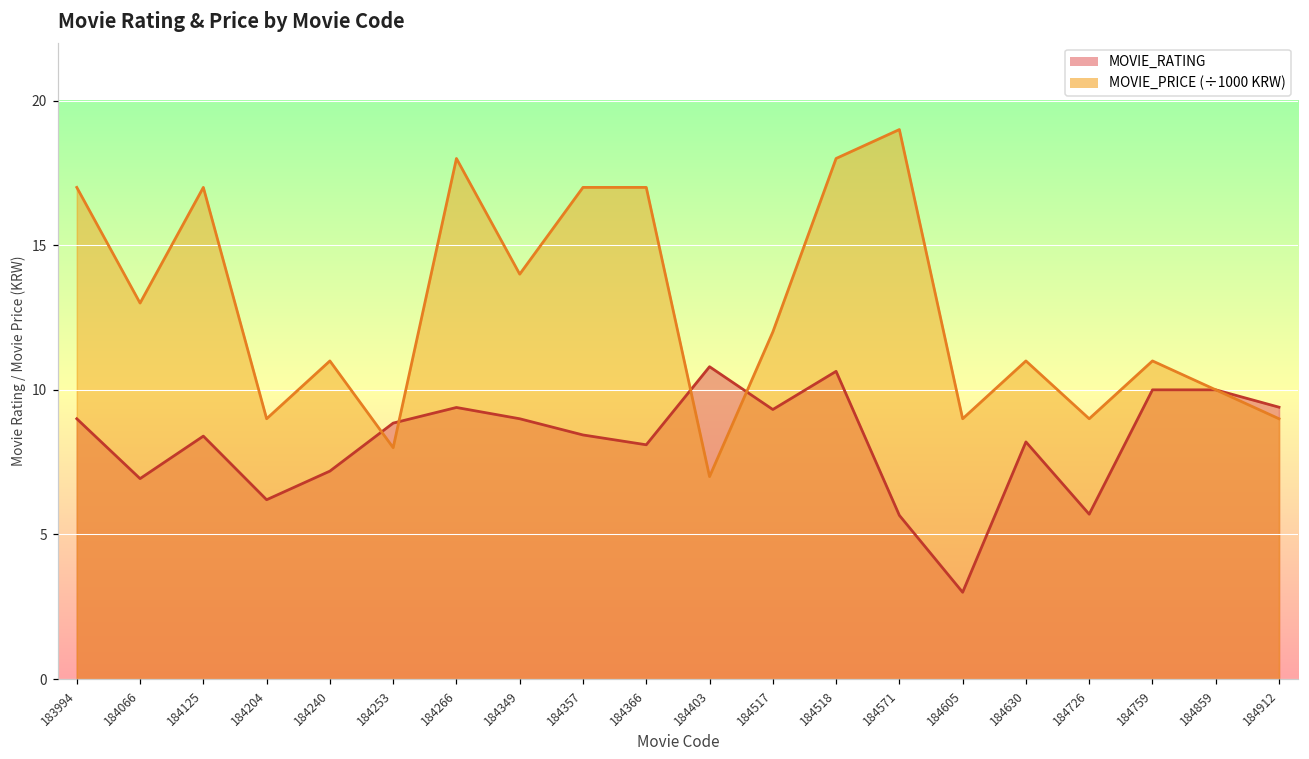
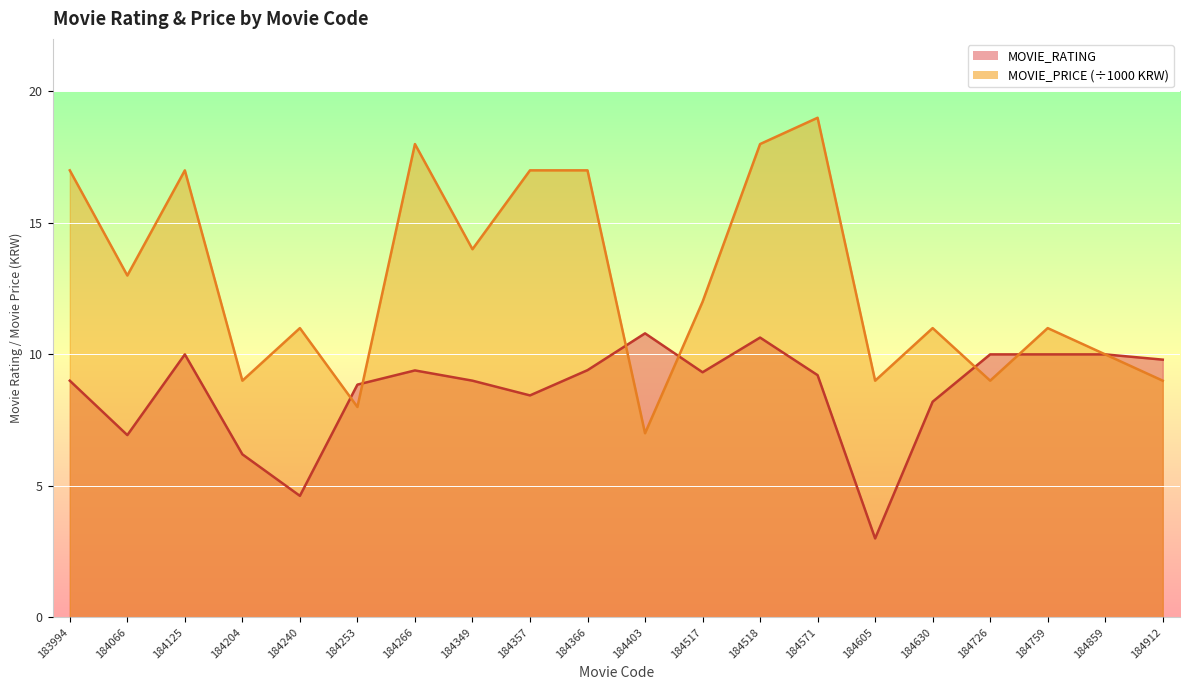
  {
    "MOVIE_RATING": {
      "183994": 9.0,
      "184066": 6.9,
-     "184125": 8.4,
+     "184125": 10.0,
      "184204": 6.2,
-     "184240": 7.2,
+     "184240": 4.6,
      "184253": 8.9,
      "184266": 9.4,
      "184349": 9.0,
      "184357": 8.4,
-     "184366": 8.1,
+     "184366": 9.4,
      "184403": 10.8,
      "184517": 9.3,
      "184518": 10.6,
-     "184571": 5.7,
+     "184571": 9.2,
      "184605": 3.0,
      "184630": 8.2,
-     "184726": 5.7,
+     "184726": 10.0,
      "184759": 10.0,
-     "184912": 9.4
+     "184912": 9.8
    }
  }
